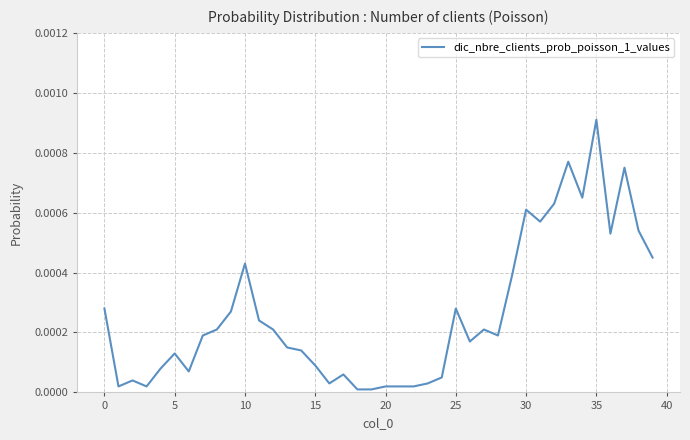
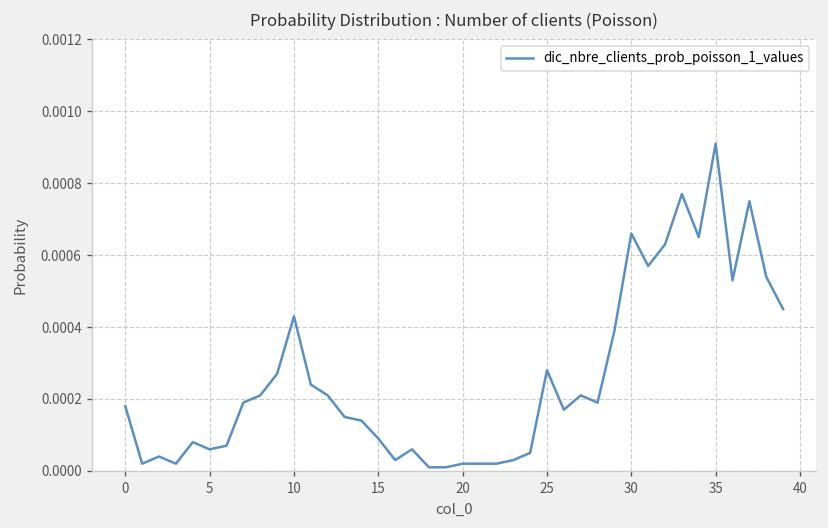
  {
-   "0": 0.00028,
-   "5": 0.00013,
+   "0": 0.00018,
+   "5": 0.00006,
    "10": 0.00043,
    "15": 0.00009,
    "20": 0.00002,
    "25": 0.00028,
-   "30": 0.00061,
+   "30": 0.00066,
    "35": 0.00091
  }
